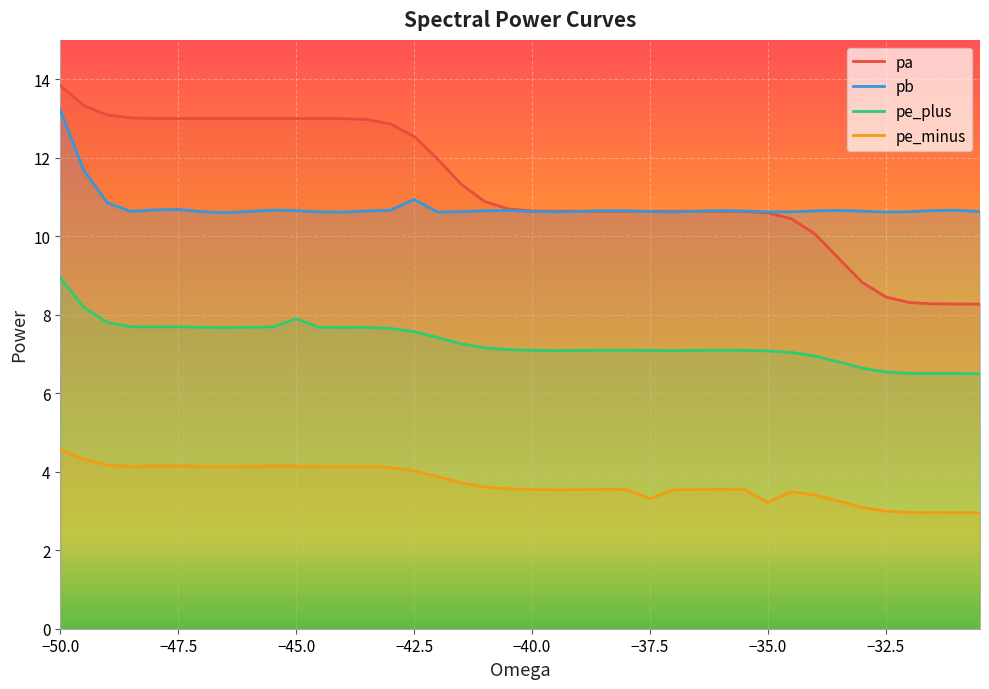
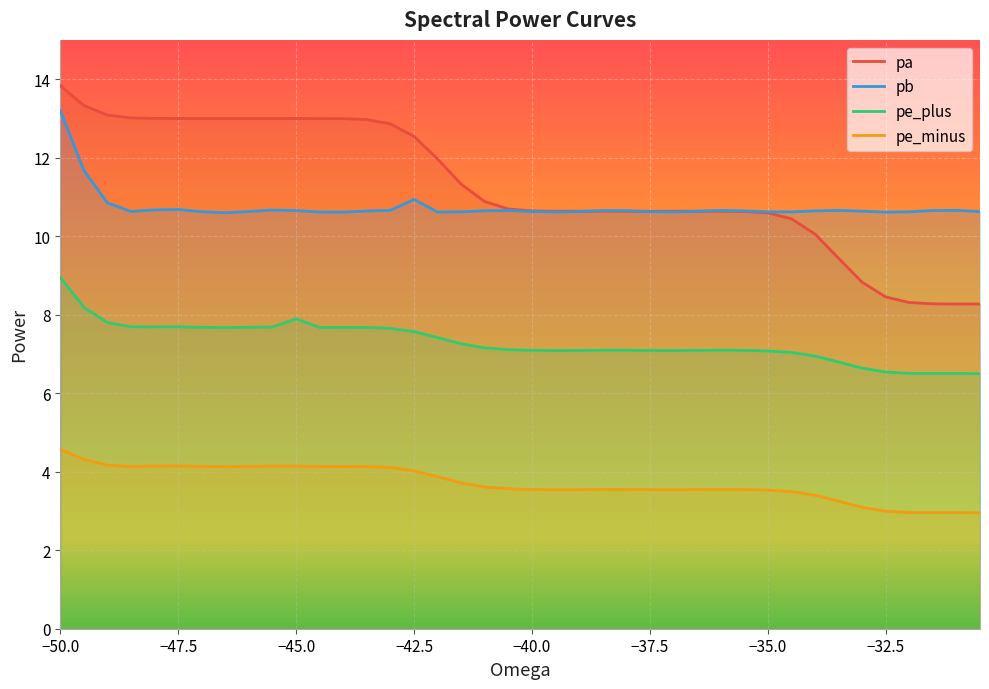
  {
    "pa": {
      "−50.0": 13.8,
      "−47.5": 13.0,
      "−45.0": 13.0,
      "−42.5": 12.5,
      "−32.5": 8.5
    },
    "pb": {
      "−50.0": 13.2,
      "−47.5": 10.7,
      "−45.0": 10.7,
      "−42.5": 10.9,
      "−32.5": 10.6
    },
    "pe_plus": {
      "−50.0": 8.9,
      "−47.5": 7.7,
      "−45.0": 7.9,
      "−42.5": 7.6,
      "−40.0": 7.1,
      "−37.5": 7.1,
      "−35.0": 7.1,
      "−32.5": 6.5
    },
    "pe_minus": {
      "−50.0": 4.6,
      "−47.5": 4.1,
      "−45.0": 4.1,
      "−42.5": 4.0,
      "−40.0": 3.5,
-     "−37.5": 3.3,
-     "−35.0": 3.2,
+     "−37.5": 3.5,
+     "−35.0": 3.5,
      "−32.5": 3.0
    }
  }
